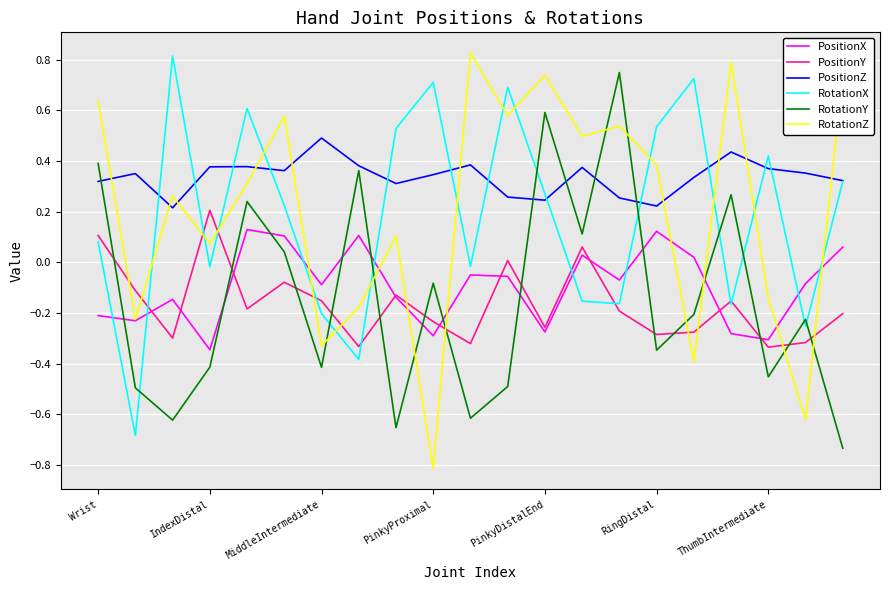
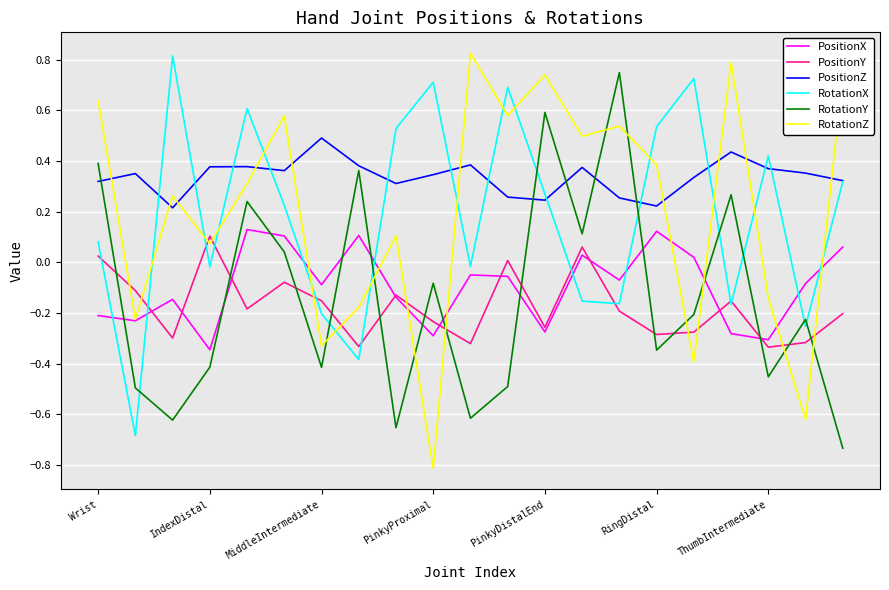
  {
    "PositionX": {
      "Wrist": -0.21,
      "IndexDistal": -0.35,
      "MiddleIntermediate": -0.09,
      "PinkyProximal": -0.29,
      "PinkyDistalEnd": -0.28,
      "RingDistal": 0.12,
      "ThumbIntermediate": -0.31
    },
    "PositionY": {
-     "Wrist": 0.11,
-     "IndexDistal": 0.21,
+     "Wrist": 0.02,
+     "IndexDistal": 0.10,
      "MiddleIntermediate": -0.15,
      "PinkyProximal": -0.23,
      "PinkyDistalEnd": -0.26,
      "RingDistal": -0.29,
      "ThumbIntermediate": -0.34
    },
    "PositionZ": {
      "Wrist": 0.32,
      "IndexDistal": 0.38,
      "MiddleIntermediate": 0.49,
      "PinkyProximal": 0.35,
      "PinkyDistalEnd": 0.25,
      "RingDistal": 0.22,
      "ThumbIntermediate": 0.37
    },
    "RotationX": {
      "Wrist": 0.08,
      "IndexDistal": -0.02,
      "MiddleIntermediate": -0.20,
      "PinkyProximal": 0.71,
      "PinkyDistalEnd": 0.27,
      "RingDistal": 0.54,
      "ThumbIntermediate": 0.42
    },
    "RotationY": {
      "Wrist": 0.39,
      "IndexDistal": -0.41,
      "MiddleIntermediate": -0.41,
      "PinkyProximal": -0.08,
      "PinkyDistalEnd": 0.59,
      "RingDistal": -0.35,
      "ThumbIntermediate": -0.45
    },
    "RotationZ": {
      "Wrist": 0.64,
      "IndexDistal": 0.07,
      "MiddleIntermediate": -0.33,
      "PinkyProximal": -0.81,
      "PinkyDistalEnd": 0.74,
      "RingDistal": 0.38,
      "ThumbIntermediate": -0.14
    }
  }
